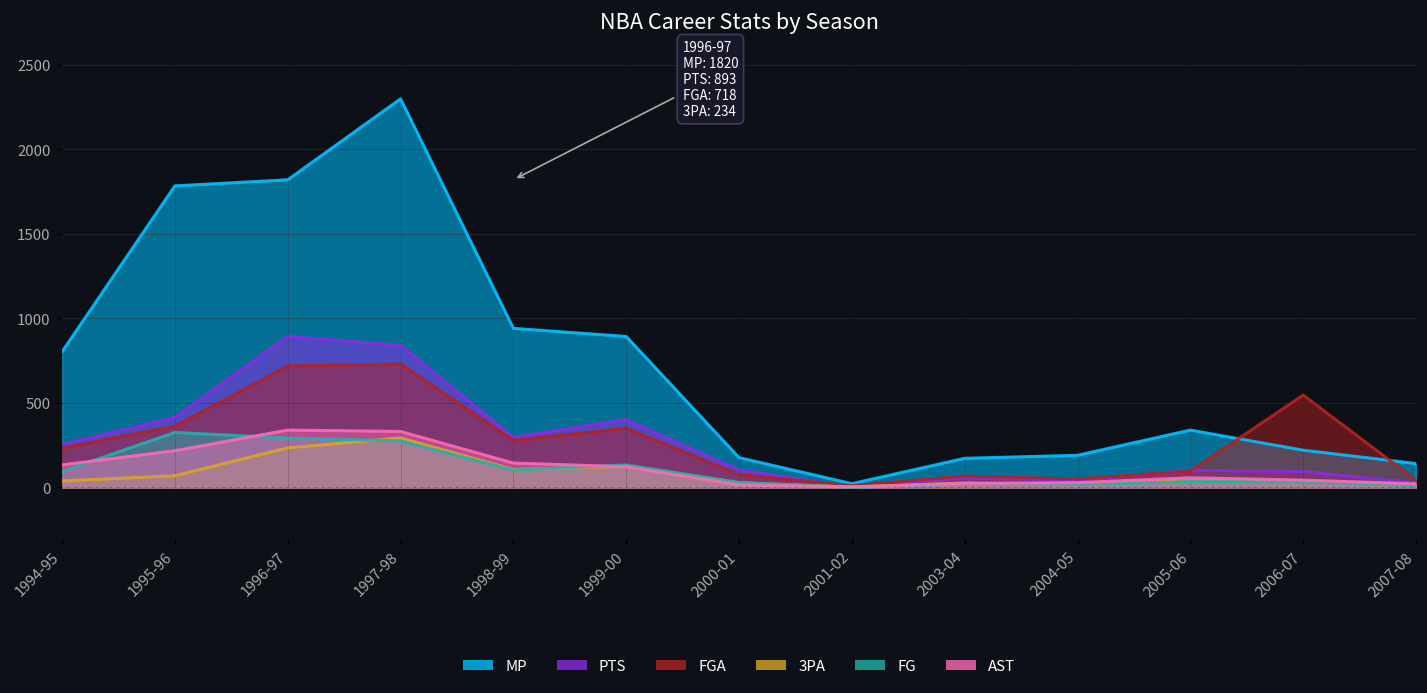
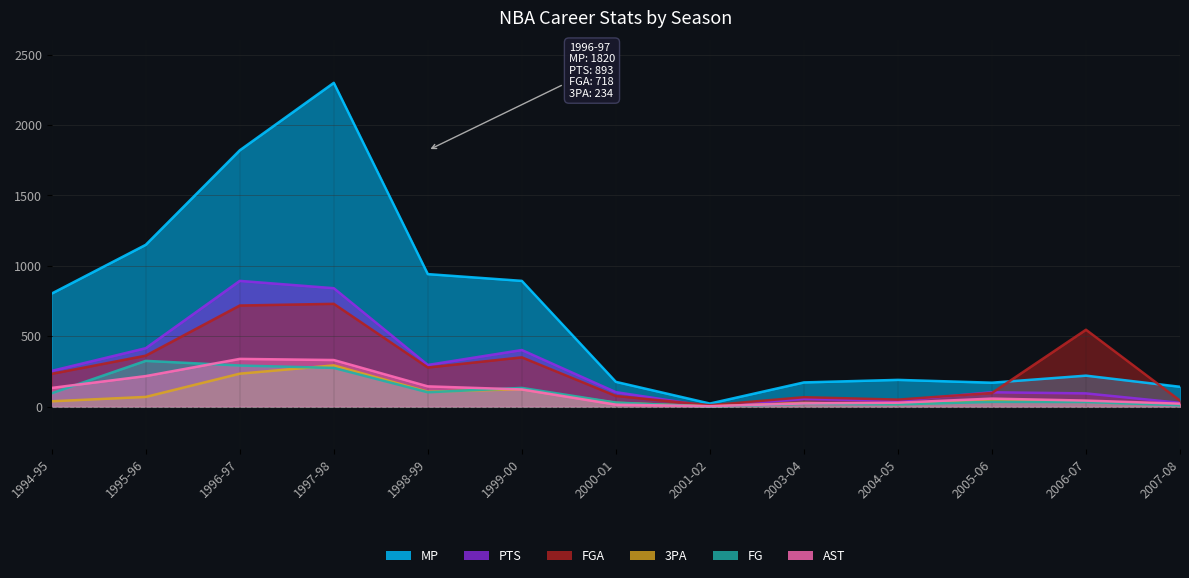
  {
    "MP": {
      "1994-95": 800,
-     "1995-96": 1780,
+     "1995-96": 1150,
      "1996-97": 1820,
      "1997-98": 2300,
      "1998-99": 940,
      "1999-00": 890,
      "2000-01": 180,
      "2003-04": 170,
      "2004-05": 190,
-     "2005-06": 340,
+     "2005-06": 170,
      "2006-07": 220,
      "2007-08": 140
    },
    "PTS": {
      "1994-95": 250,
      "1995-96": 420,
      "1996-97": 890,
      "1997-98": 840,
      "1999-00": 400,
      "2000-01": 100,
      "2006-07": 90
    },
    "FGA": {
      "1994-95": 230,
      "1995-96": 360,
      "1996-97": 720,
      "1997-98": 730,
      "1999-00": 350,
      "2000-01": 80,
      "2006-07": 550
    },
    "3PA": {
      "1994-95": 40,
      "1995-96": 70,
      "1996-97": 230
    },
    "FG": {
      "1994-95": 100,
      "1995-96": 330,
      "1996-97": 290
    },
    "AST": {
      "1994-95": 130,
      "1995-96": 220,
      "1996-97": 340,
      "1997-98": 330,
      "1998-99": 140
    }
  }
